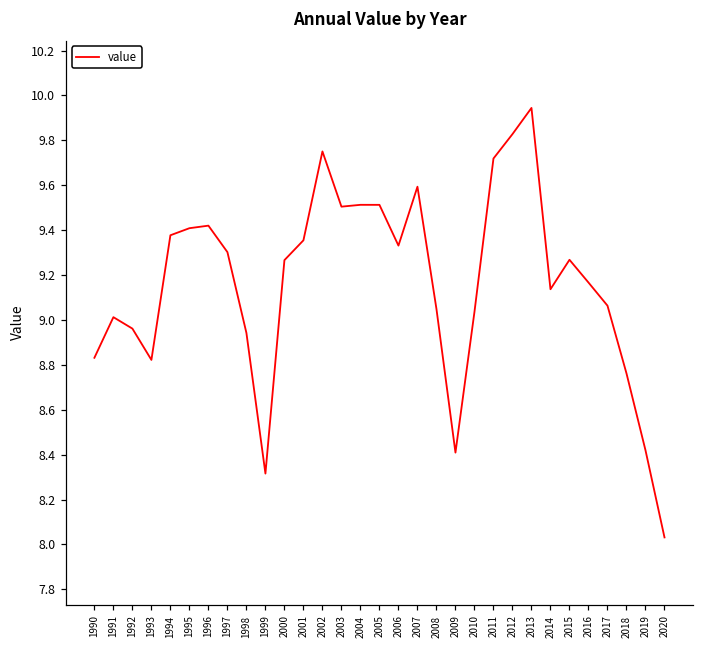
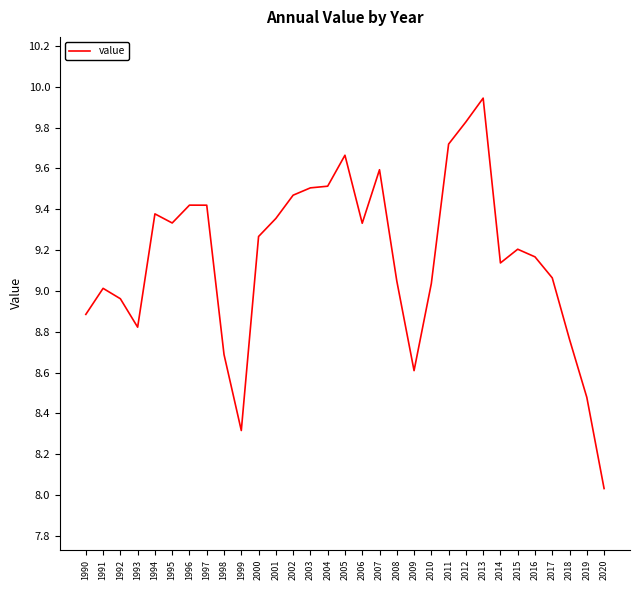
  {
-   "1990": 8.83,
+   "1990": 8.88,
    "1991": 9.01,
    "1992": 8.96,
    "1993": 8.82,
    "1994": 9.38,
-   "1995": 9.41,
+   "1995": 9.33,
    "1996": 9.42,
-   "1997": 9.30,
-   "1998": 8.94,
+   "1997": 9.42,
+   "1998": 8.69,
    "1999": 8.32,
    "2000": 9.27,
    "2001": 9.35,
-   "2002": 9.75,
+   "2002": 9.47,
    "2003": 9.50,
    "2004": 9.51,
-   "2005": 9.51,
+   "2005": 9.66,
    "2006": 9.33,
    "2007": 9.59,
    "2008": 9.05,
-   "2009": 8.41,
+   "2009": 8.61,
    "2010": 9.04,
    "2011": 9.72,
    "2012": 9.83,
    "2013": 9.94,
    "2014": 9.14,
-   "2015": 9.27,
+   "2015": 9.20,
    "2016": 9.17,
    "2017": 9.06,
    "2018": 8.76,
-   "2019": 8.42,
+   "2019": 8.48,
    "2020": 8.03
  }
